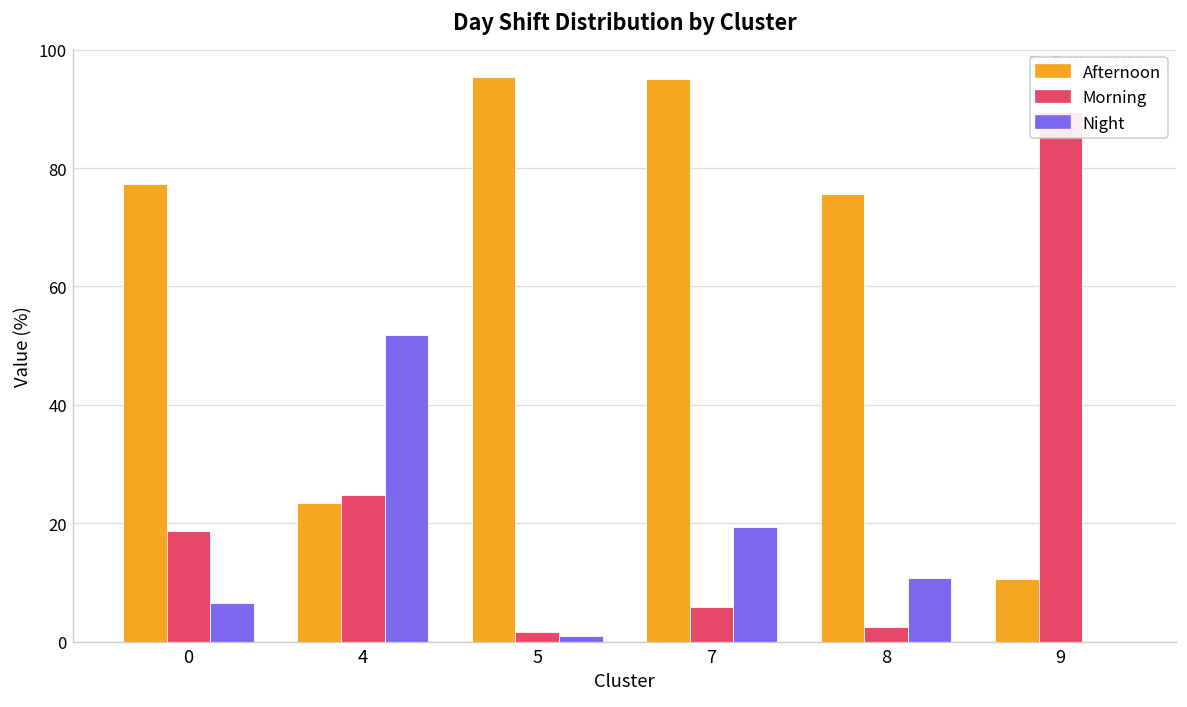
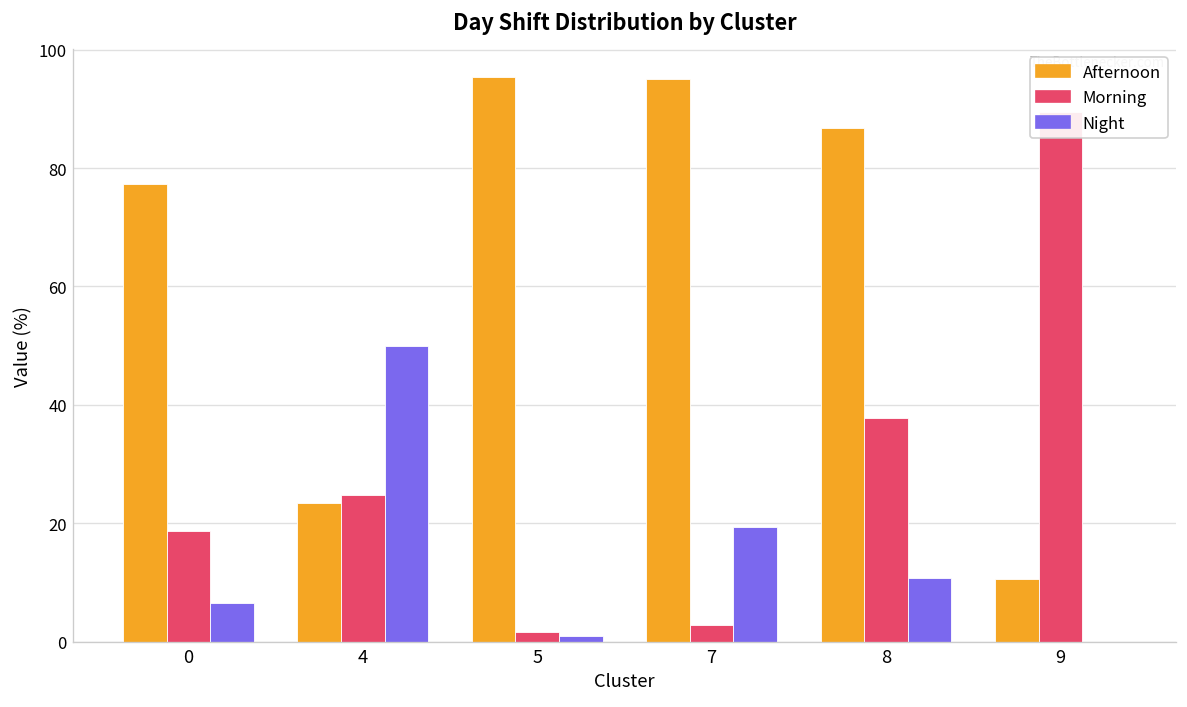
  {
    "Afternoon": {
      "0": 77,
      "4": 23,
      "5": 95,
      "7": 95,
-     "8": 76,
+     "8": 87,
      "9": 11
    },
    "Morning": {
      "0": 19,
      "4": 25,
      "5": 2,
-     "7": 6,
-     "8": 2
+     "7": 3,
+     "8": 38
    },
    "Night": {
      "0": 6,
-     "4": 52,
+     "4": 50,
      "5": 1,
      "7": 19,
      "8": 11,
      "9": 0
    }
  }
